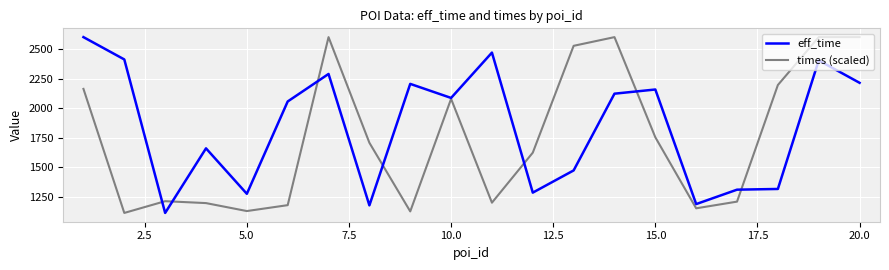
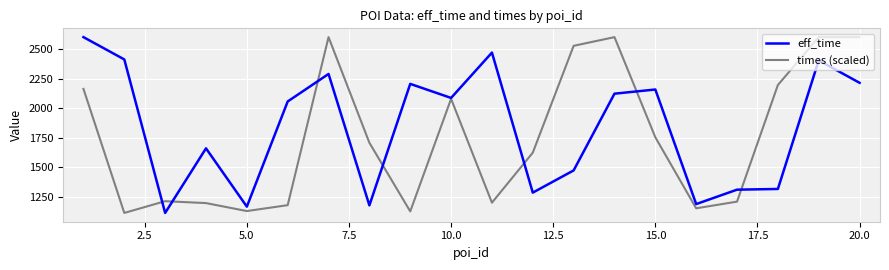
  {
    "eff_time": {
-     "5.0": 1280,
+     "5.0": 1170,
      "15.0": 2160,
      "20.0": 2220
    },
    "times (scaled)": {
      "5.0": 1130,
      "15.0": 1750
    }
  }
